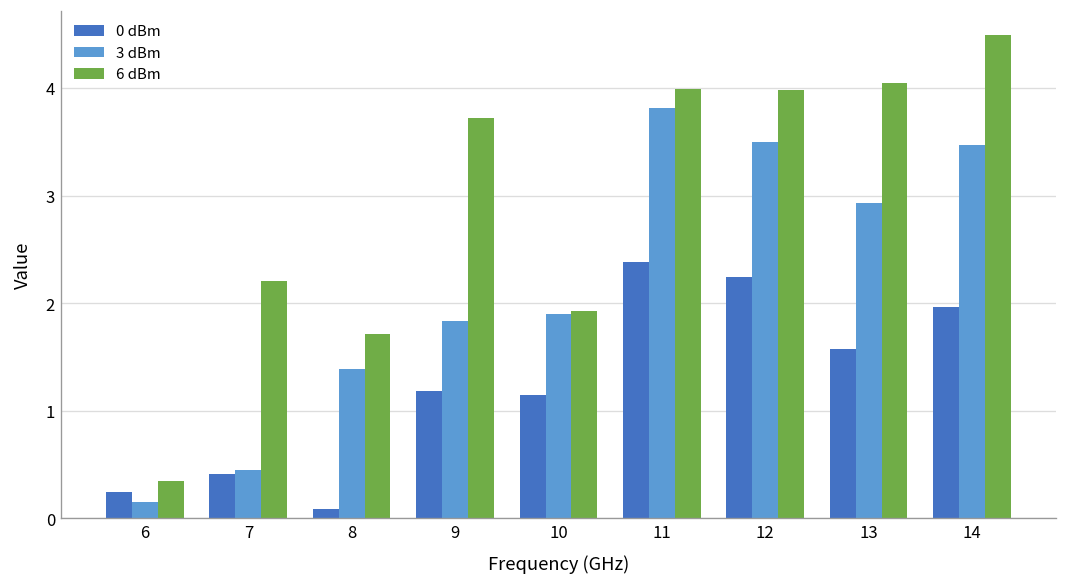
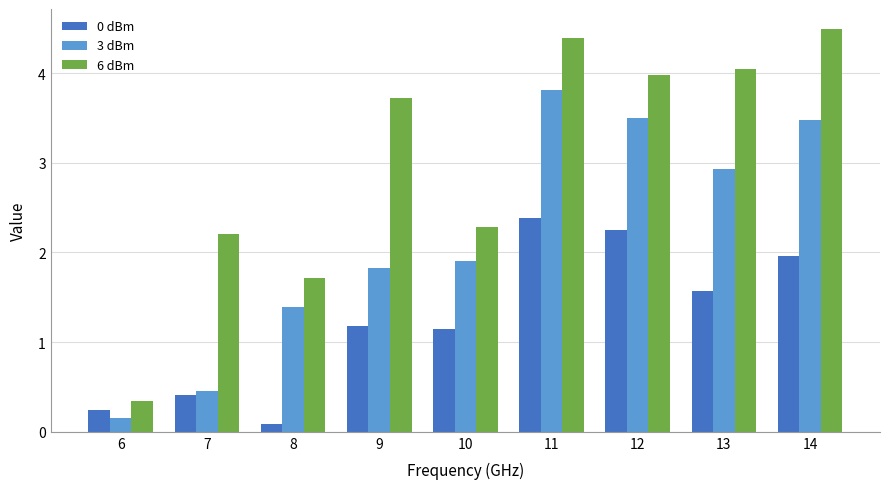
  {
    "6 dBm": {
      "6": 0.3,
      "7": 2.2,
      "8": 1.7,
      "9": 3.7,
-     "10": 1.9,
-     "11": 4.0,
+     "10": 2.3,
+     "11": 4.4,
      "12": 4.0,
      "13": 4.0,
      "14": 4.5
    }
  }
